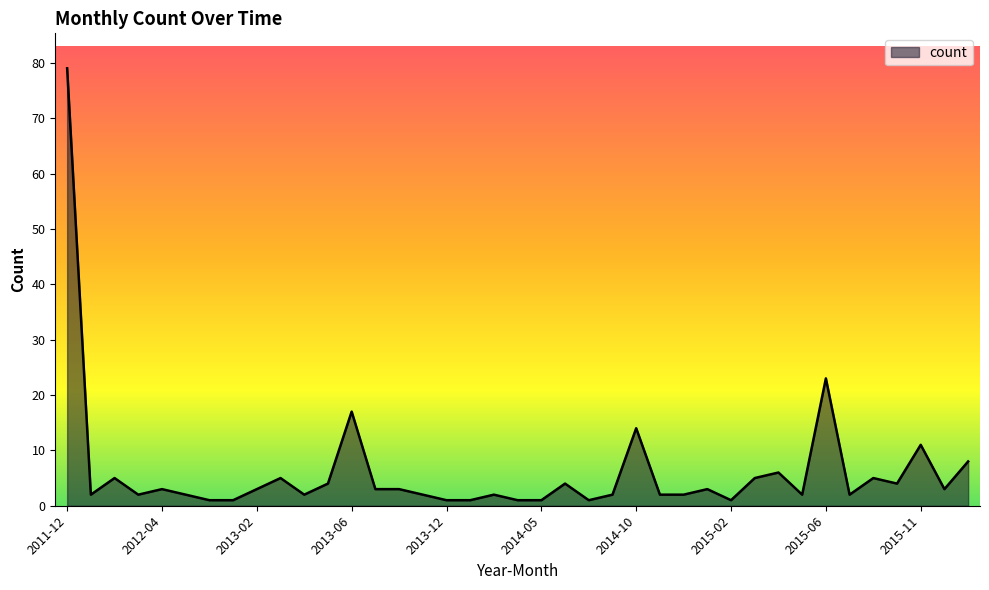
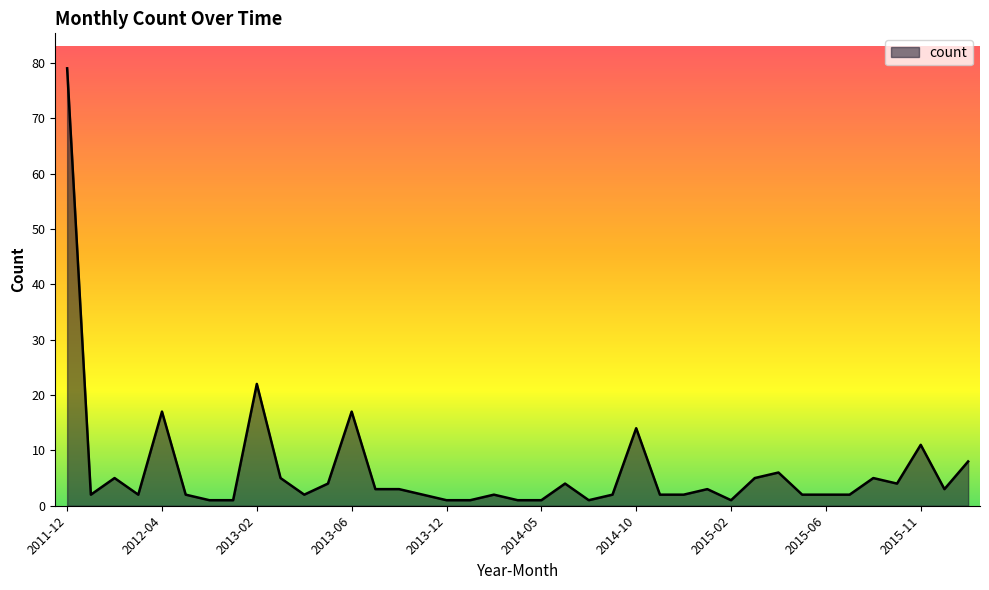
  {
    "2011-12": 79,
-   "2012-04": 3,
-   "2013-02": 3,
+   "2012-04": 17,
+   "2013-02": 22,
    "2013-06": 17,
    "2013-12": 1,
    "2014-05": 1,
    "2014-10": 14,
    "2015-02": 1,
-   "2015-06": 23,
+   "2015-06": 2,
    "2015-11": 11
  }
